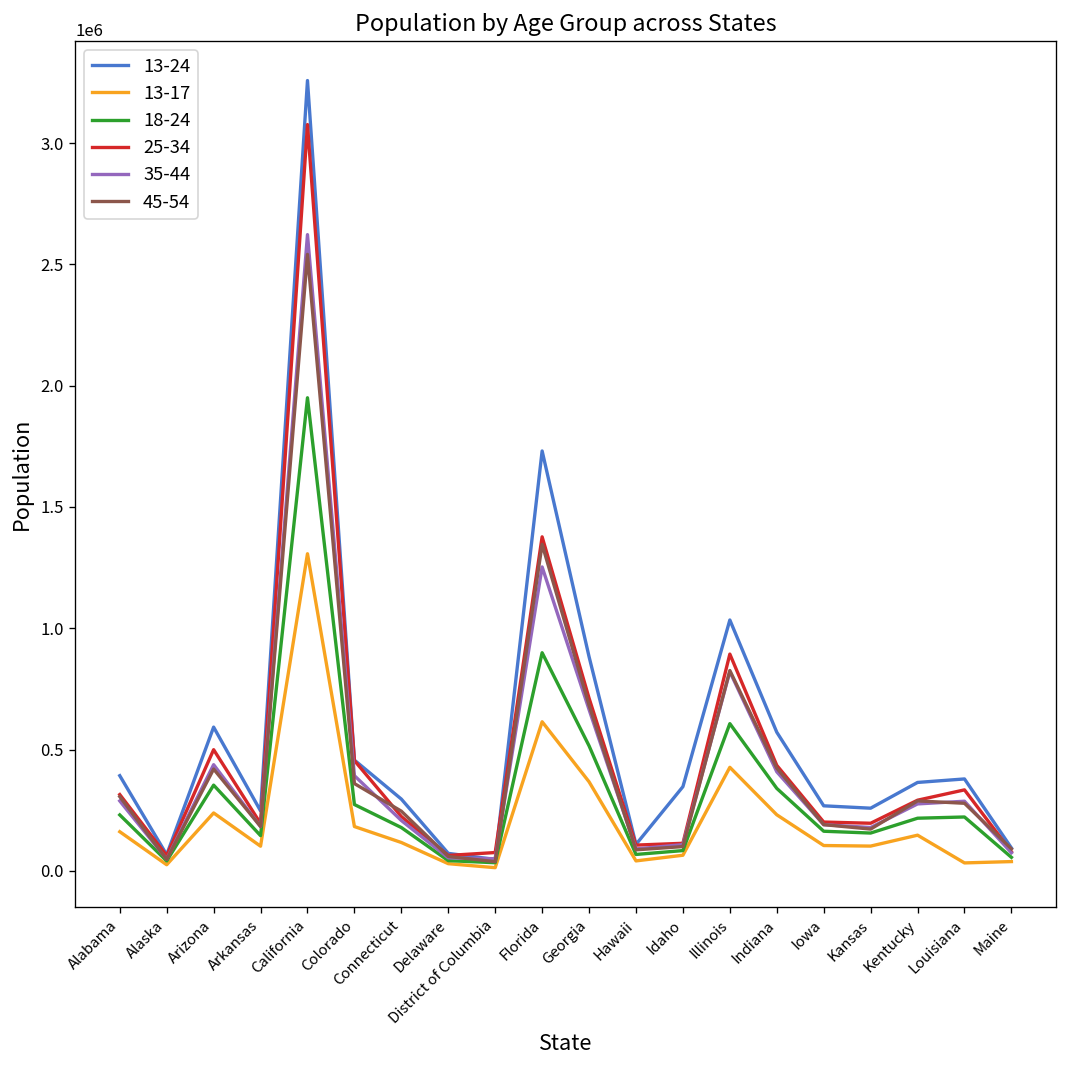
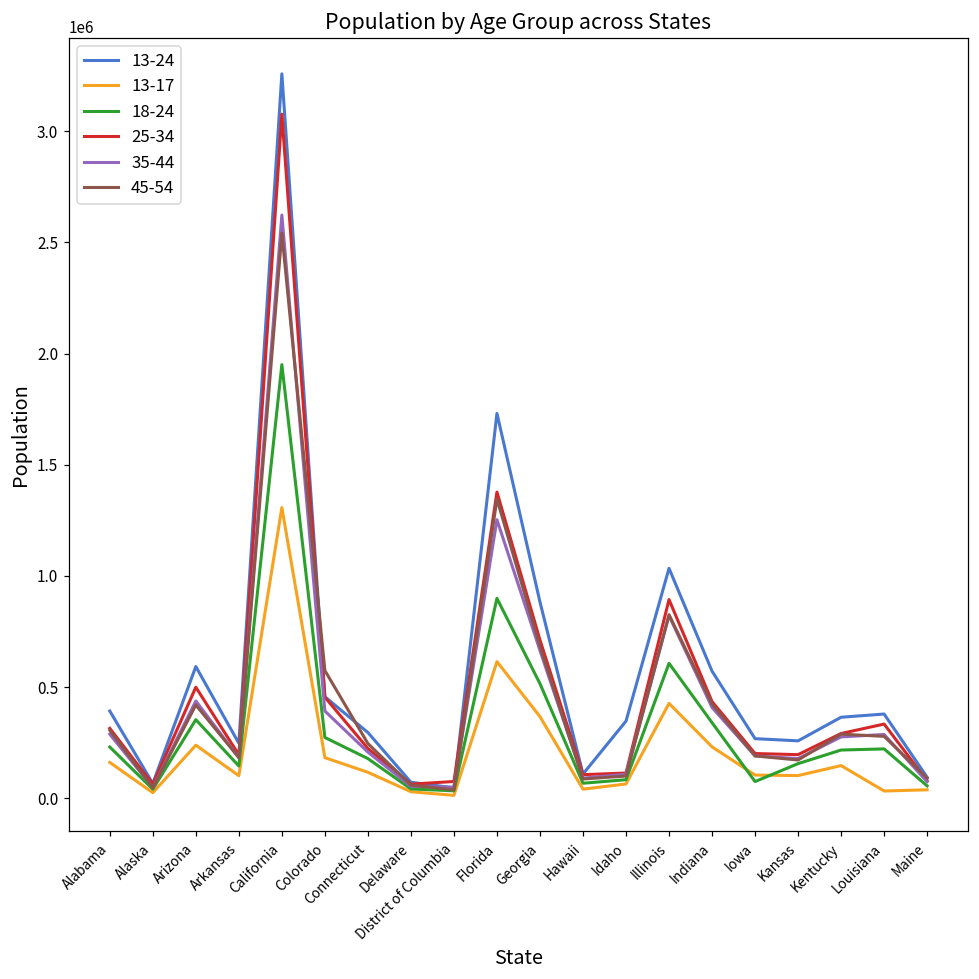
  {
    "13-24": {
      "Alabama": 390000,
      "Arizona": 590000,
      "Arkansas": 250000,
      "California": 3260000,
      "Connecticut": 300000,
      "Florida": 1730000,
      "Georgia": 880000,
      "Idaho": 350000,
      "Illinois": 1030000,
      "Indiana": 570000,
      "Iowa": 270000,
      "Kansas": 260000,
      "Kentucky": 360000,
      "Louisiana": 380000
    },
    "13-17": {
      "Alabama": 160000,
      "Alaska": 30000,
      "Arizona": 240000,
      "Arkansas": 100000,
      "California": 1310000,
      "Colorado": 180000,
      "Connecticut": 120000,
      "District of Columbia": 10000,
      "Florida": 610000,
      "Georgia": 370000,
      "Hawaii": 40000,
      "Idaho": 60000,
      "Illinois": 430000,
      "Indiana": 230000,
      "Iowa": 100000,
      "Kansas": 100000,
      "Kentucky": 150000,
      "Louisiana": 30000,
      "Maine": 40000
    },
    "18-24": {
      "Alabama": 230000,
      "Arizona": 350000,
      "Arkansas": 150000,
      "California": 1950000,
      "Colorado": 270000,
      "Connecticut": 180000,
      "Florida": 900000,
      "Georgia": 520000,
      "Hawaii": 70000,
      "Idaho": 80000,
      "Illinois": 610000,
      "Indiana": 340000,
-     "Iowa": 160000,
+     "Iowa": 80000,
      "Kansas": 160000,
      "Kentucky": 220000,
      "Louisiana": 220000,
      "Maine": 60000
    },
    "25-34": {
      "Arizona": 500000,
      "Arkansas": 200000,
      "California": 3080000,
      "Connecticut": 220000,
      "District of Columbia": 80000,
      "Florida": 1380000,
      "Georgia": 710000,
      "Illinois": 890000,
      "Kansas": 200000,
      "Louisiana": 330000
    },
    "35-44": {
      "Alabama": 290000,
      "Arizona": 440000,
      "California": 2620000,
      "Colorado": 390000,
      "Connecticut": 210000,
      "Florida": 1250000,
      "Georgia": 670000,
      "Indiana": 410000
    },
    "45-54": {
      "Arizona": 420000,
      "California": 2540000,
-     "Colorado": 360000,
+     "Colorado": 570000,
      "Connecticut": 250000,
      "Florida": 1350000,
      "Georgia": 680000
    }
  }
